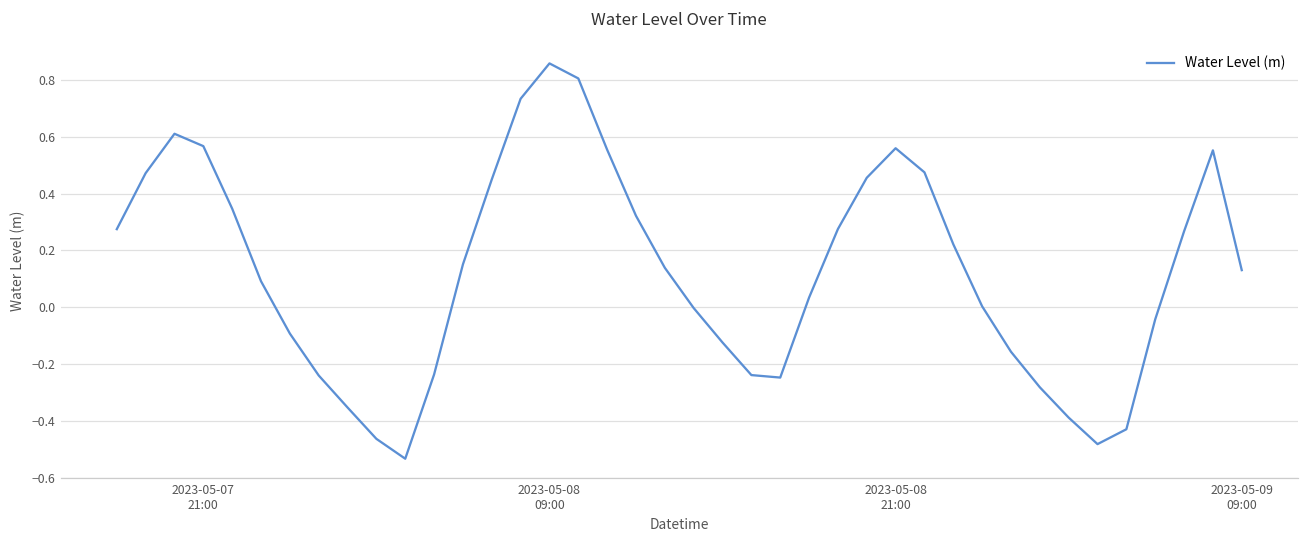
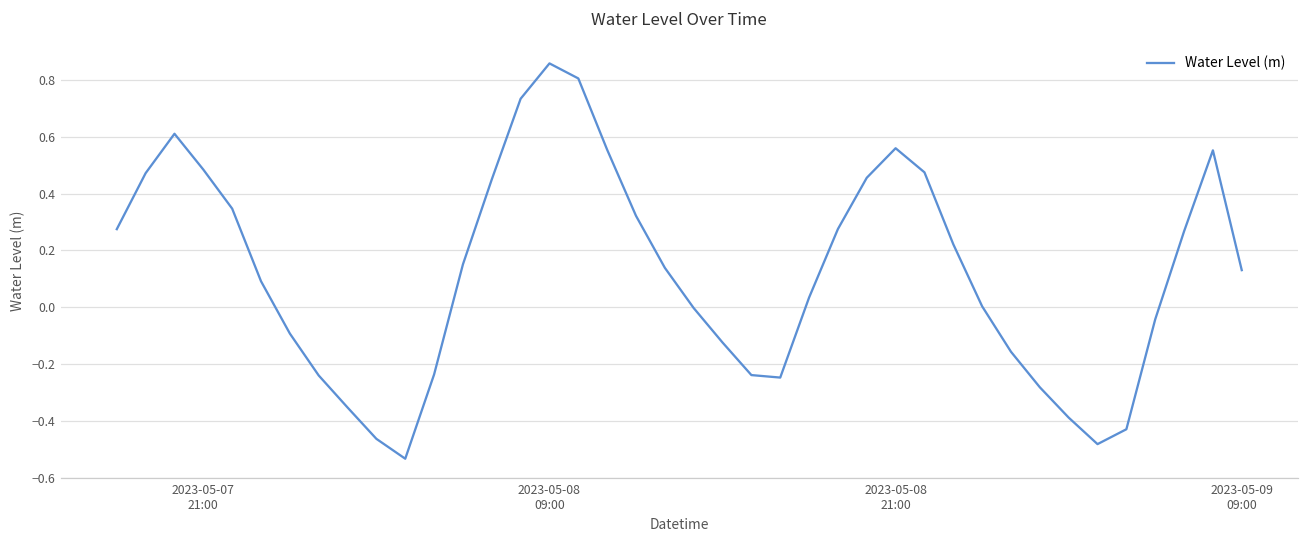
  {
-   "2023-05-07 21:00": 0.57,
+   "2023-05-07 21:00": 0.48,
    "2023-05-08 09:00": 0.86,
    "2023-05-08 21:00": 0.56,
    "2023-05-09 09:00": 0.13
  }
